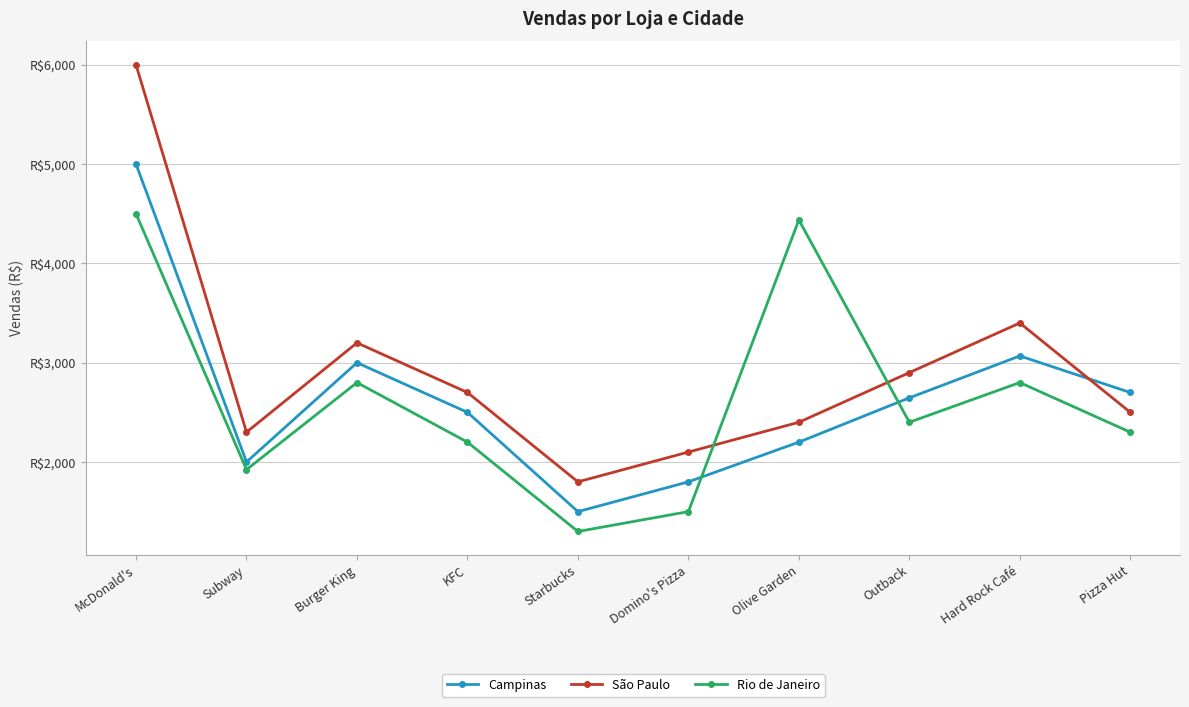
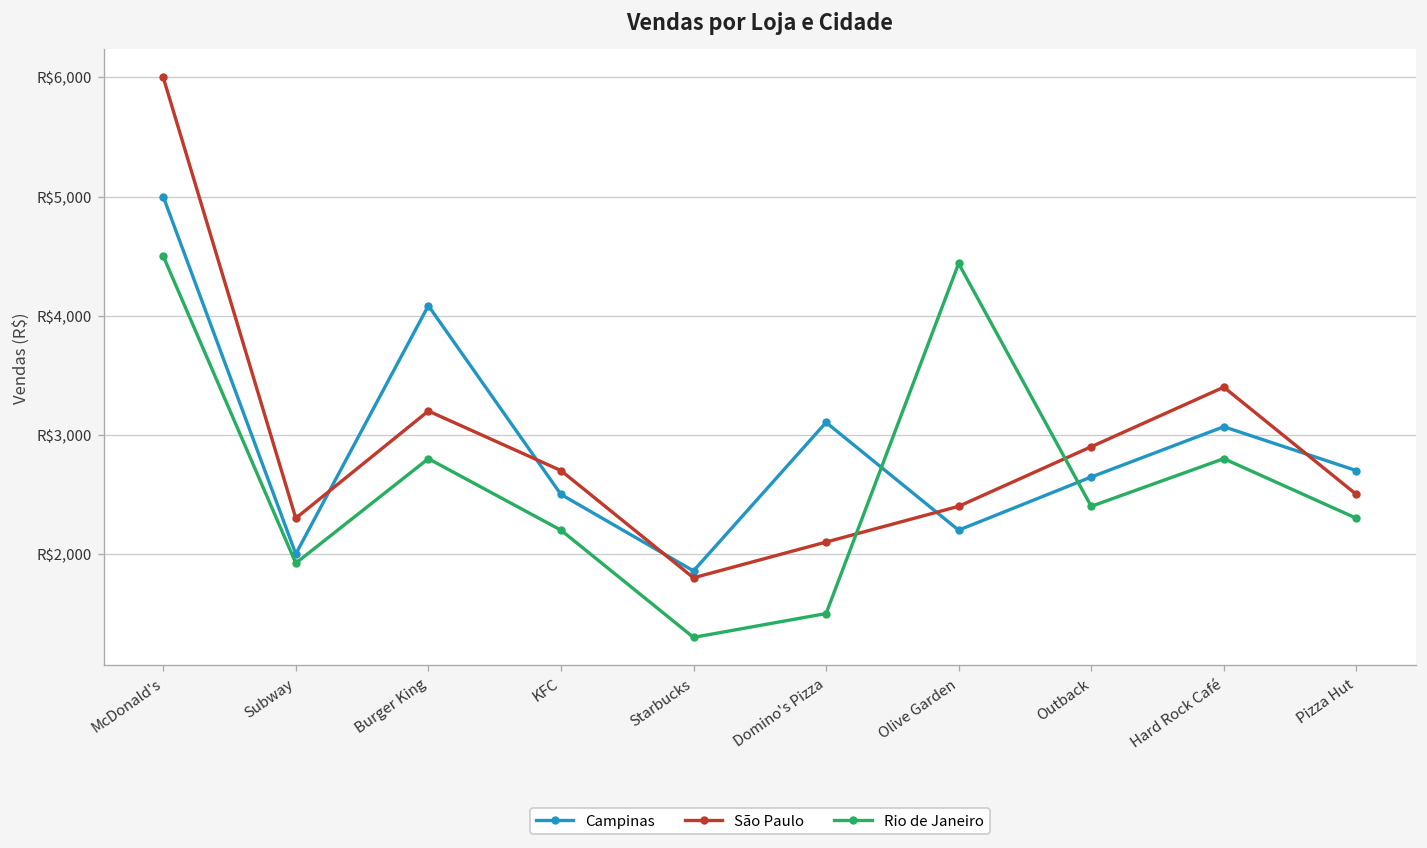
  {
    "Campinas": {
      "McDonald's": "R$5,000",
      "Subway": "R$2,000",
-     "Burger King": "R$3,000",
+     "Burger King": "R$4,100",
      "KFC": "R$2,500",
-     "Starbucks": "R$1,500",
-     "Domino's Pizza": "R$1,800",
+     "Starbucks": "R$1,900",
+     "Domino's Pizza": "R$3,100",
      "Olive Garden": "R$2,200",
      "Outback": "R$2,600",
      "Hard Rock Café": "R$3,100",
      "Pizza Hut": "R$2,700"
    },
    "São Paulo": {
      "McDonald's": "R$6,000",
      "Subway": "R$2,300",
      "Burger King": "R$3,200",
      "KFC": "R$2,700",
      "Starbucks": "R$1,800",
      "Domino's Pizza": "R$2,100",
      "Olive Garden": "R$2,400",
      "Outback": "R$2,900",
      "Hard Rock Café": "R$3,400",
      "Pizza Hut": "R$2,500"
    },
    "Rio de Janeiro": {
      "McDonald's": "R$4,500",
      "Subway": "R$1,900",
      "Burger King": "R$2,800",
      "KFC": "R$2,200",
      "Starbucks": "R$1,300",
      "Domino's Pizza": "R$1,500",
      "Olive Garden": "R$4,400",
      "Outback": "R$2,400",
      "Hard Rock Café": "R$2,800",
      "Pizza Hut": "R$2,300"
    }
  }
